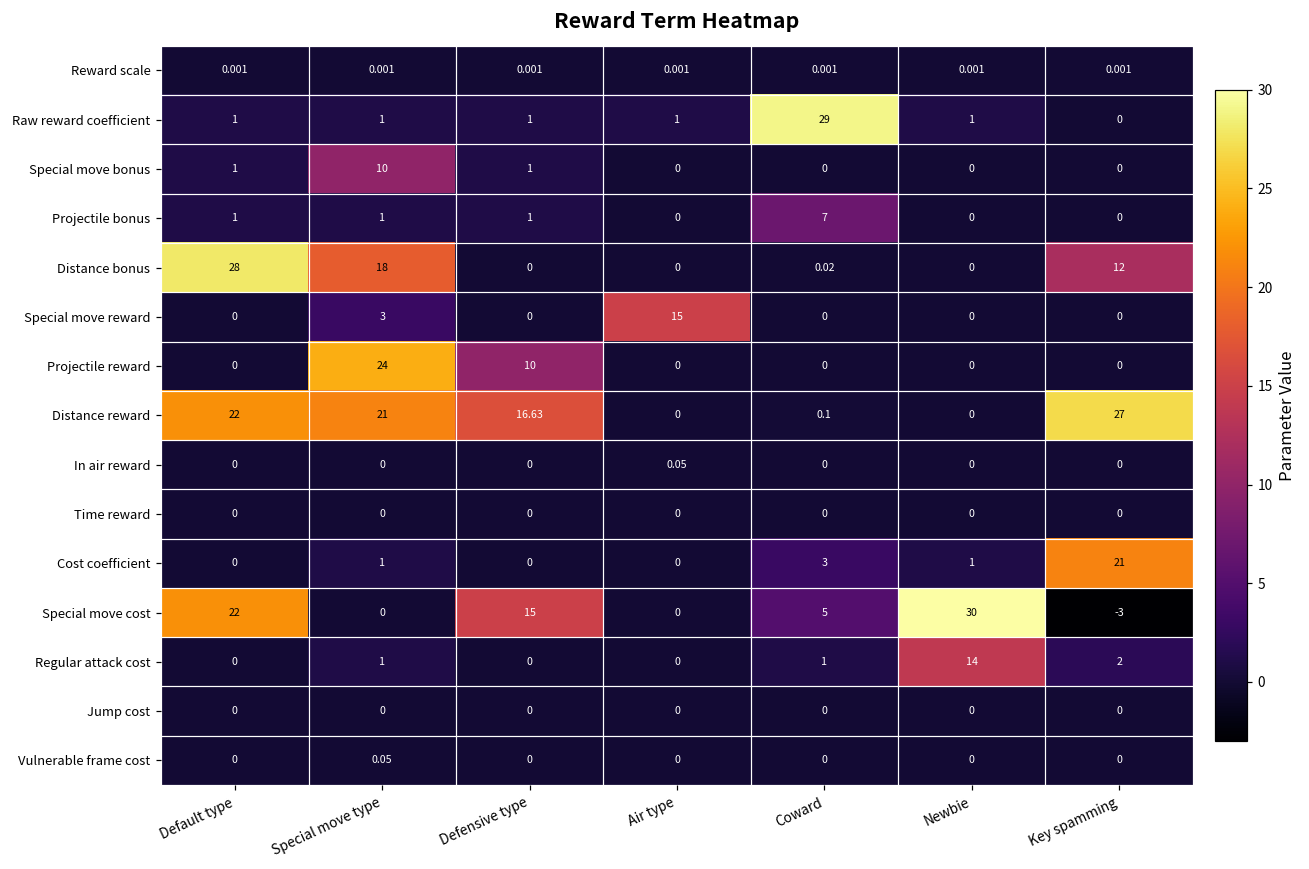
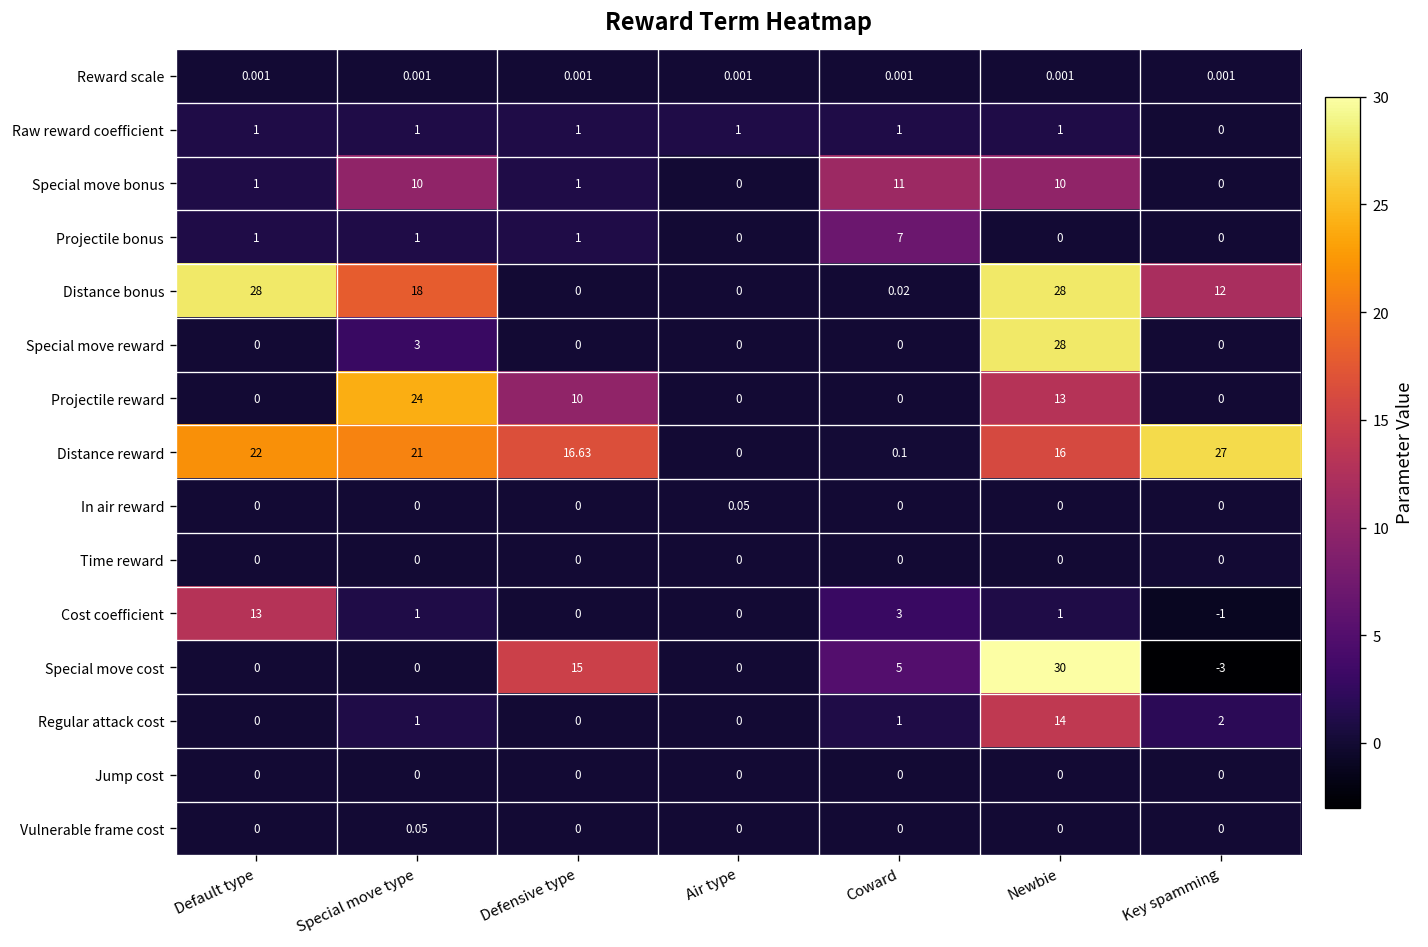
  {
    "Reward scale": {
      "Default type": 0.001,
      "Special move type": 0.001,
      "Defensive type": 0.001,
      "Air type": 0.001,
      "Coward": 0.001,
      "Newbie": 0.001,
      "Key spamming": 0.001
    },
    "Raw reward coefficient": {
      "Default type": 1,
      "Special move type": 1,
      "Defensive type": 1,
      "Air type": 1,
-     "Coward": 29,
+     "Coward": 1,
      "Newbie": 1,
      "Key spamming": 0
    },
    "Special move bonus": {
      "Default type": 1,
      "Special move type": 10,
      "Defensive type": 1,
      "Air type": 0,
-     "Coward": 0,
-     "Newbie": 0,
+     "Coward": 11,
+     "Newbie": 10,
      "Key spamming": 0
    },
    "Projectile bonus": {
      "Default type": 1,
      "Special move type": 1,
      "Defensive type": 1,
      "Air type": 0,
      "Coward": 7,
      "Newbie": 0,
      "Key spamming": 0
    },
    "Distance bonus": {
      "Default type": 28,
      "Special move type": 18,
      "Defensive type": 0,
      "Air type": 0,
      "Coward": 0.02,
-     "Newbie": 0,
+     "Newbie": 28,
      "Key spamming": 12
    },
    "Special move reward": {
      "Default type": 0,
      "Special move type": 3,
      "Defensive type": 0,
-     "Air type": 15,
+     "Air type": 0,
      "Coward": 0,
-     "Newbie": 0,
+     "Newbie": 28,
      "Key spamming": 0
    },
    "Projectile reward": {
      "Default type": 0,
      "Special move type": 24,
      "Defensive type": 10,
      "Air type": 0,
      "Coward": 0,
-     "Newbie": 0,
+     "Newbie": 13,
      "Key spamming": 0
    },
    "Distance reward": {
      "Default type": 22,
      "Special move type": 21,
      "Defensive type": 16.63,
      "Air type": 0,
      "Coward": 0.1,
-     "Newbie": 0,
+     "Newbie": 16,
      "Key spamming": 27
    },
    "In air reward": {
      "Default type": 0,
      "Special move type": 0,
      "Defensive type": 0,
      "Air type": 0.05,
      "Coward": 0,
      "Newbie": 0,
      "Key spamming": 0
    },
    "Time reward": {
      "Default type": 0,
      "Special move type": 0,
      "Defensive type": 0,
      "Air type": 0,
      "Coward": 0,
      "Newbie": 0,
      "Key spamming": 0
    },
    "Cost coefficient": {
-     "Default type": 0,
+     "Default type": 13,
      "Special move type": 1,
      "Defensive type": 0,
      "Air type": 0,
      "Coward": 3,
      "Newbie": 1,
-     "Key spamming": 21
+     "Key spamming": -1
    },
    "Special move cost": {
-     "Default type": 22,
+     "Default type": 0,
      "Special move type": 0,
      "Defensive type": 15,
      "Air type": 0,
      "Coward": 5,
      "Newbie": 30,
      "Key spamming": -3
    },
    "Regular attack cost": {
      "Default type": 0,
      "Special move type": 1,
      "Defensive type": 0,
      "Air type": 0,
      "Coward": 1,
      "Newbie": 14,
      "Key spamming": 2
    },
    "Jump cost": {
      "Default type": 0,
      "Special move type": 0,
      "Defensive type": 0,
      "Air type": 0,
      "Coward": 0,
      "Newbie": 0,
      "Key spamming": 0
    },
    "Vulnerable frame cost": {
      "Default type": 0,
      "Special move type": 0.05,
      "Defensive type": 0,
      "Air type": 0,
      "Coward": 0,
      "Newbie": 0,
      "Key spamming": 0
    }
  }
